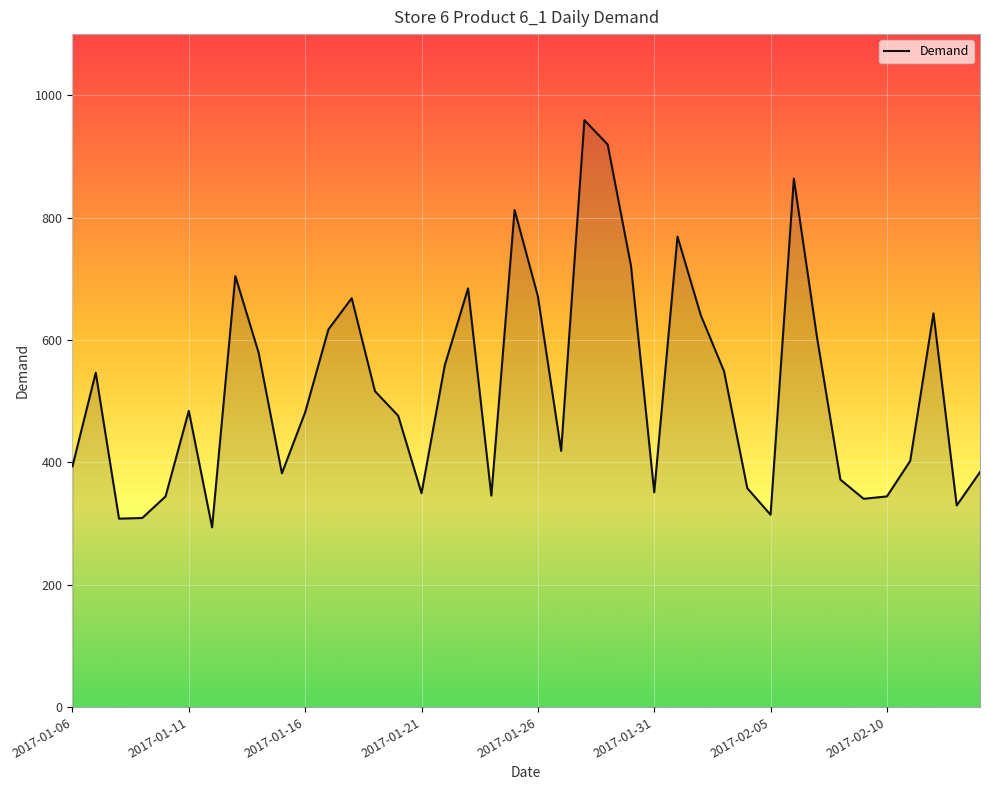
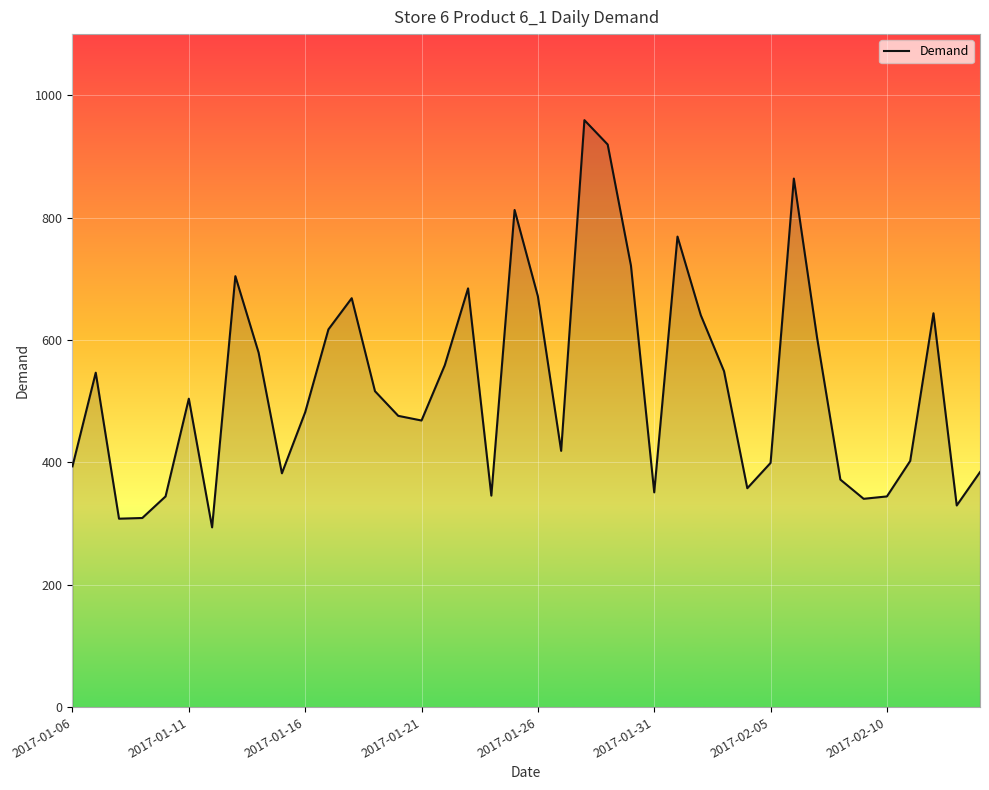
  {
    "2017-01-06": 390,
-   "2017-01-11": 480,
+   "2017-01-11": 500,
    "2017-01-16": 480,
-   "2017-01-21": 350,
+   "2017-01-21": 470,
    "2017-01-26": 670,
    "2017-01-31": 350,
-   "2017-02-05": 310,
+   "2017-02-05": 400,
    "2017-02-10": 340
  }
